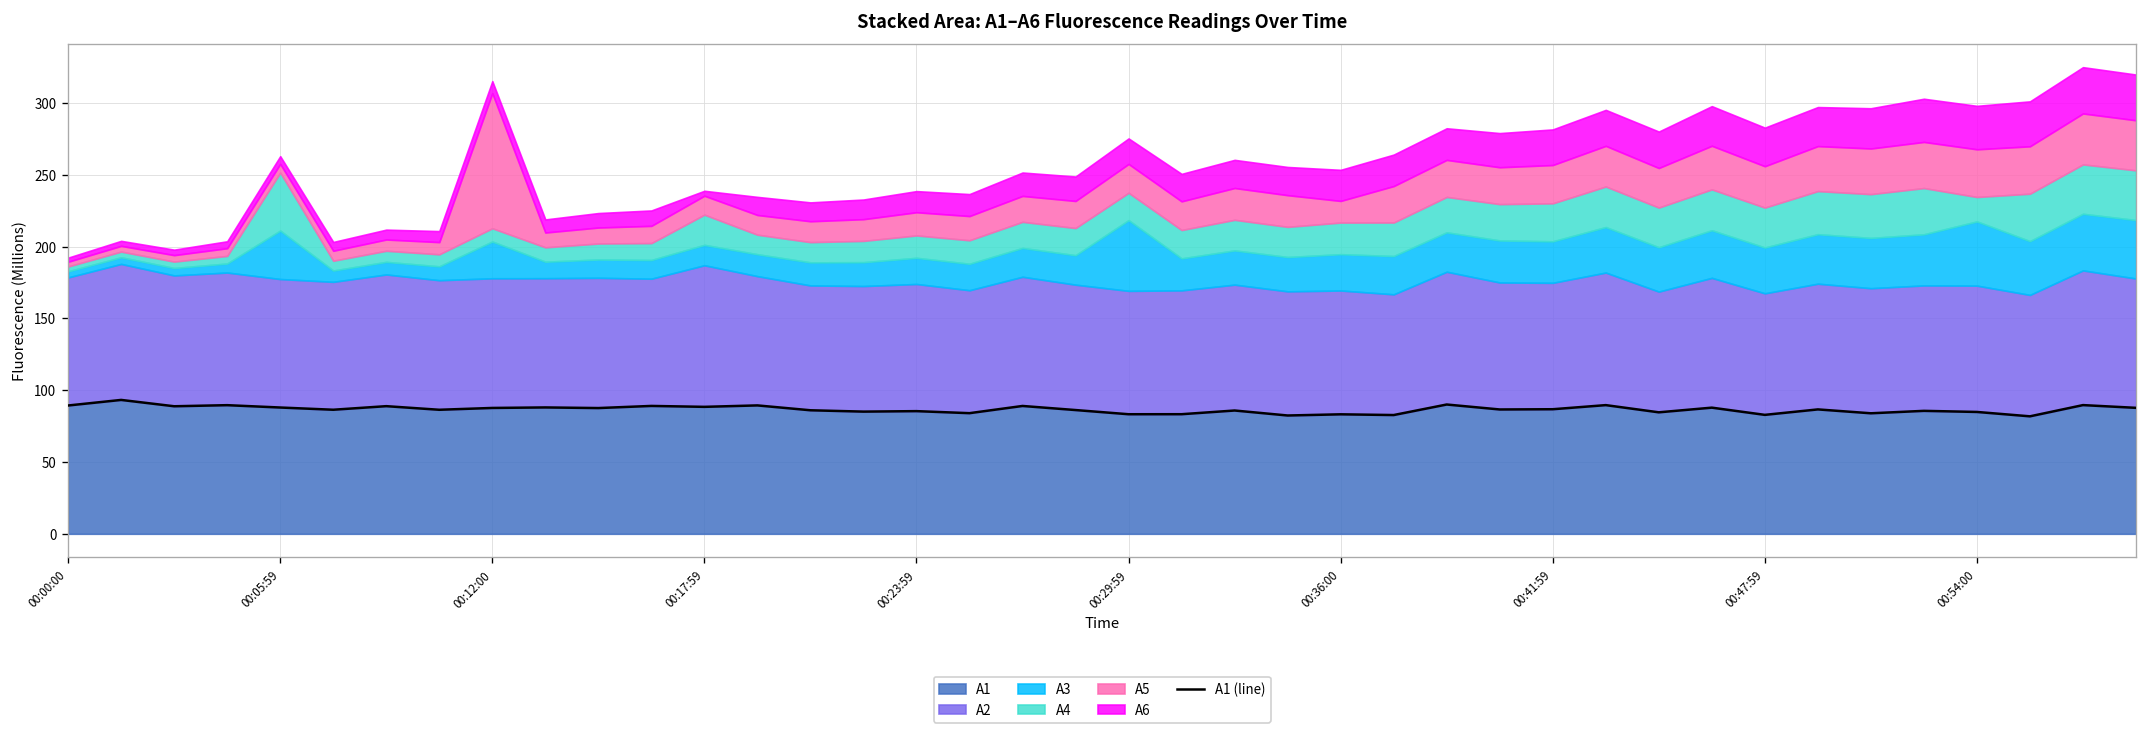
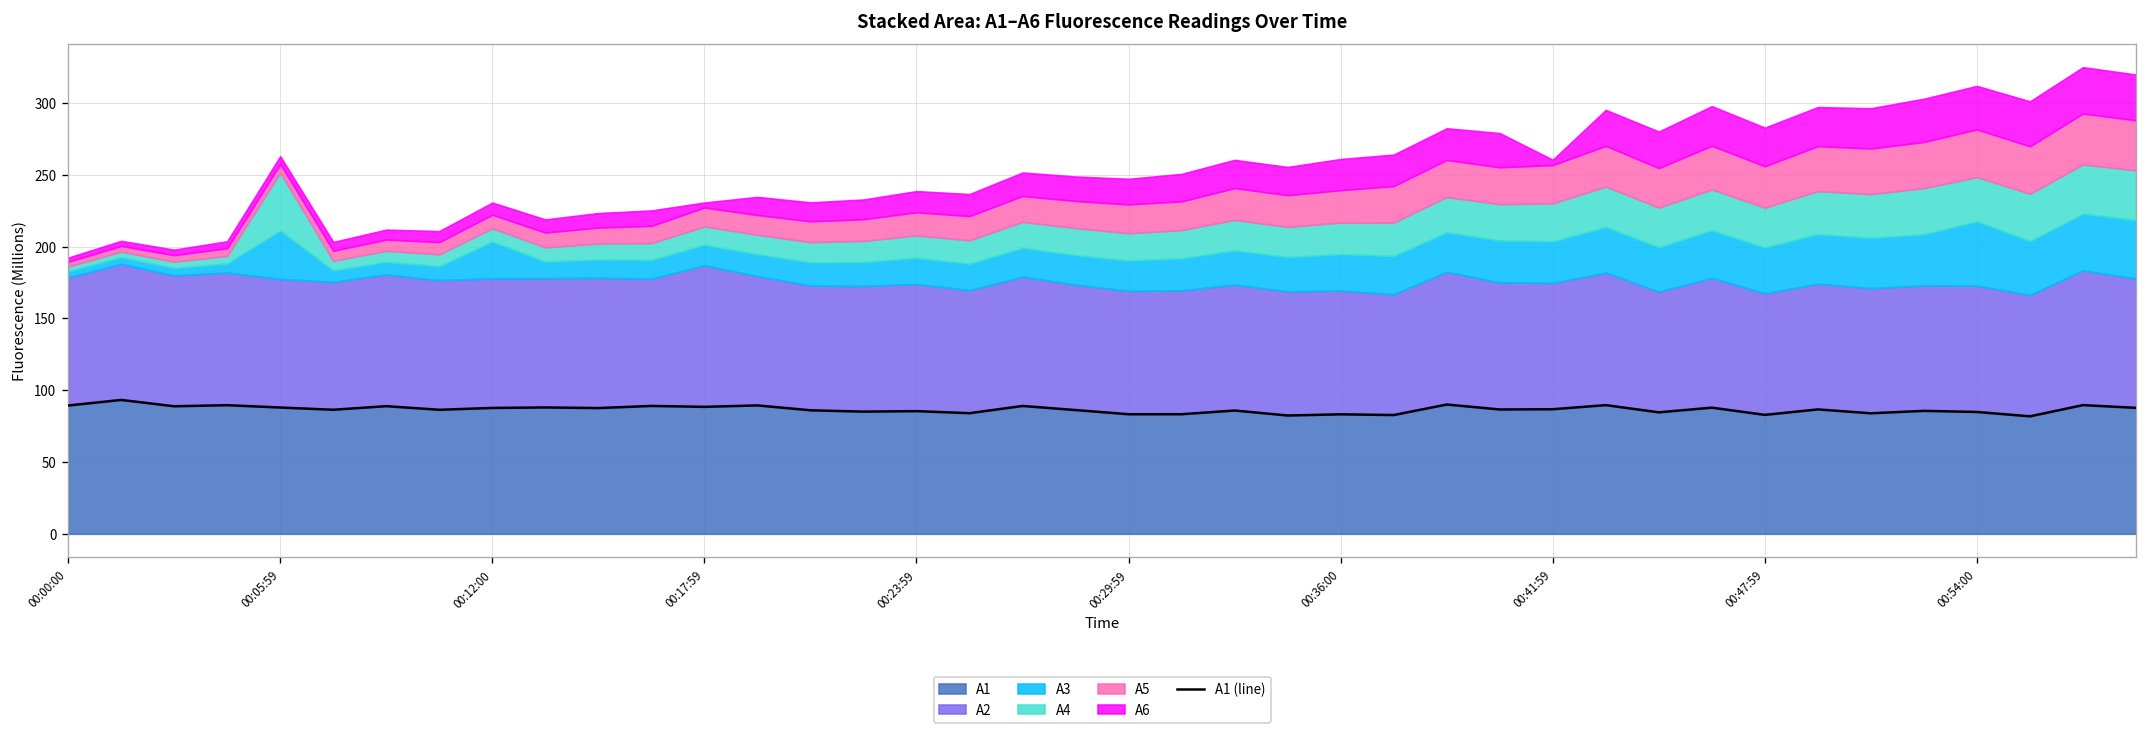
  {
    "A1": {
      "00:00:00": 89,
      "00:05:59": 88,
      "00:12:00": 88,
      "00:17:59": 88,
      "00:23:59": 85,
      "00:29:59": 83,
      "00:36:00": 83,
      "00:41:59": 87,
      "00:47:59": 83,
      "00:54:00": 85
    },
    "A2": {
      "00:00:00": 89,
      "00:05:59": 89,
      "00:12:00": 90,
      "00:17:59": 99,
      "00:23:59": 89,
      "00:29:59": 86,
      "00:36:00": 86,
      "00:41:59": 88,
      "00:47:59": 85,
      "00:54:00": 88
    },
    "A3": {
      "00:00:00": 4,
      "00:05:59": 34,
      "00:12:00": 26,
      "00:17:59": 14,
      "00:23:59": 18,
-     "00:29:59": 49,
+     "00:29:59": 21,
      "00:36:00": 25,
      "00:41:59": 29,
      "00:47:59": 32,
      "00:54:00": 45
    },
    "A4": {
      "00:00:00": 3,
      "00:05:59": 40,
      "00:12:00": 9,
-     "00:17:59": 21,
+     "00:17:59": 13,
      "00:23:59": 16,
      "00:29:59": 19,
      "00:36:00": 22,
      "00:41:59": 26,
      "00:47:59": 28,
-     "00:54:00": 17
+     "00:54:00": 31
    },
    "A5": {
      "00:00:00": 3,
      "00:05:59": 6,
-     "00:12:00": 94,
+     "00:12:00": 9,
      "00:17:59": 13,
      "00:23:59": 16,
      "00:29:59": 20,
-     "00:36:00": 15,
+     "00:36:00": 23,
      "00:41:59": 27,
      "00:47:59": 29,
      "00:54:00": 33
    },
    "A6": {
      "00:00:00": 3,
      "00:05:59": 5,
      "00:12:00": 8,
      "00:17:59": 3,
      "00:23:59": 15,
      "00:29:59": 18,
      "00:36:00": 22,
-     "00:41:59": 25,
+     "00:41:59": 4,
      "00:47:59": 27,
      "00:54:00": 30
    }
  }
